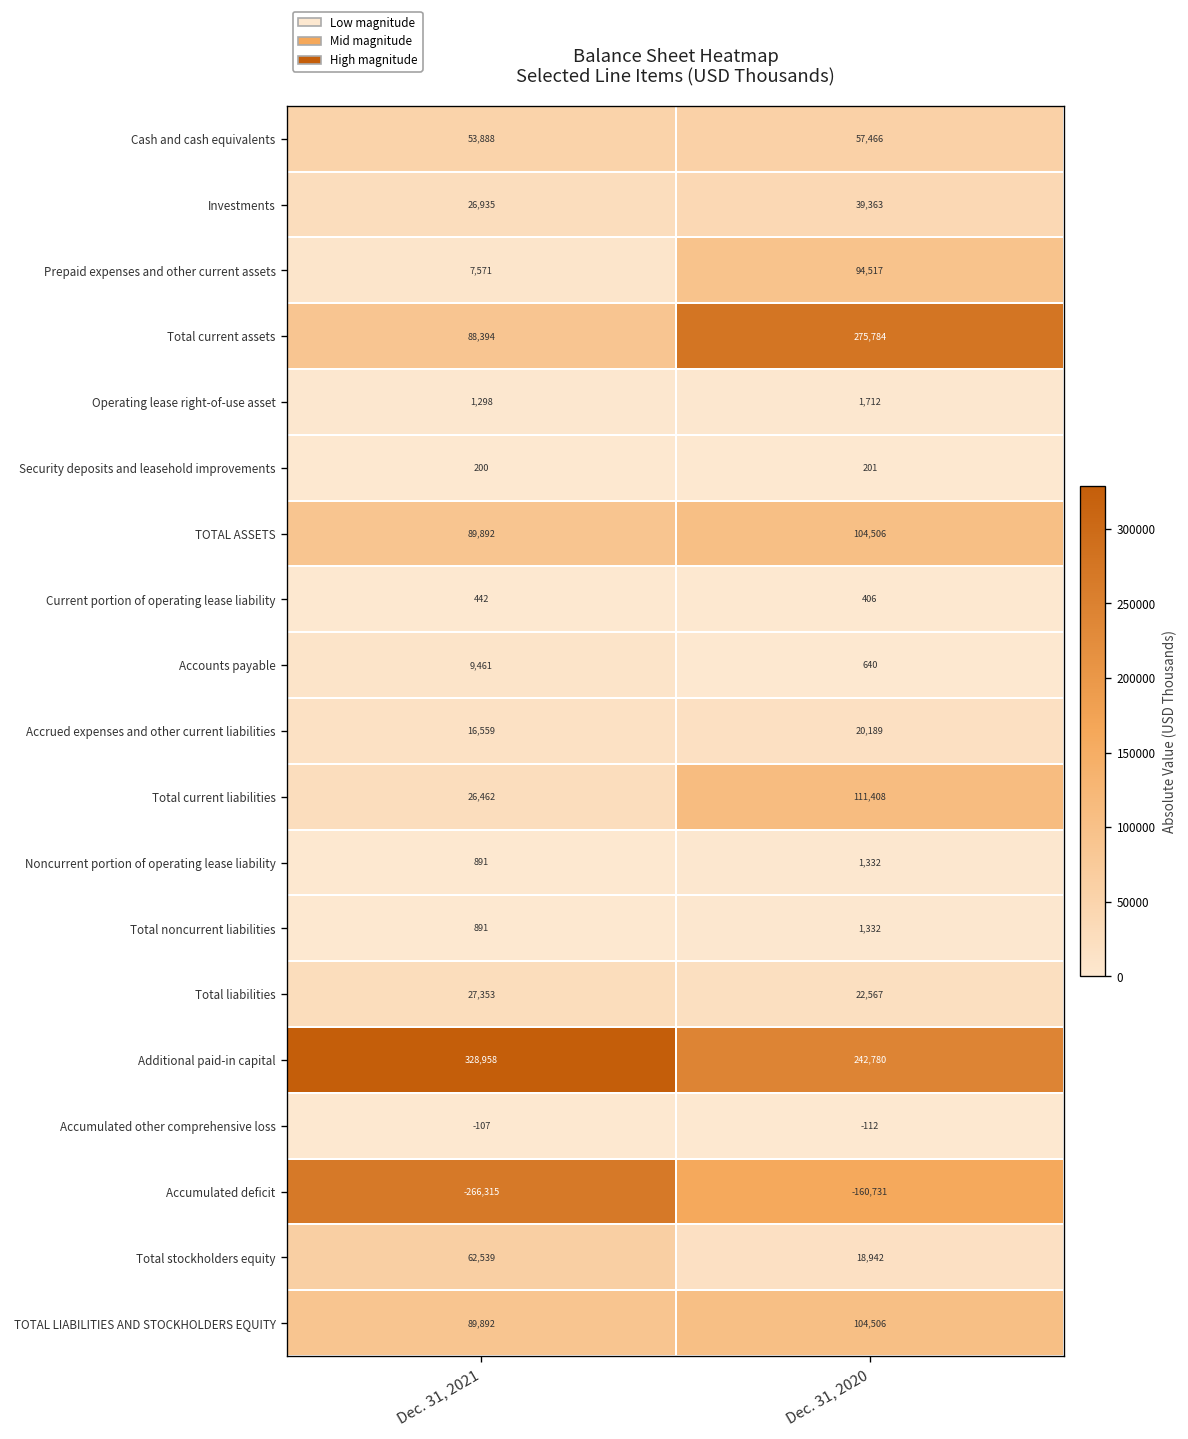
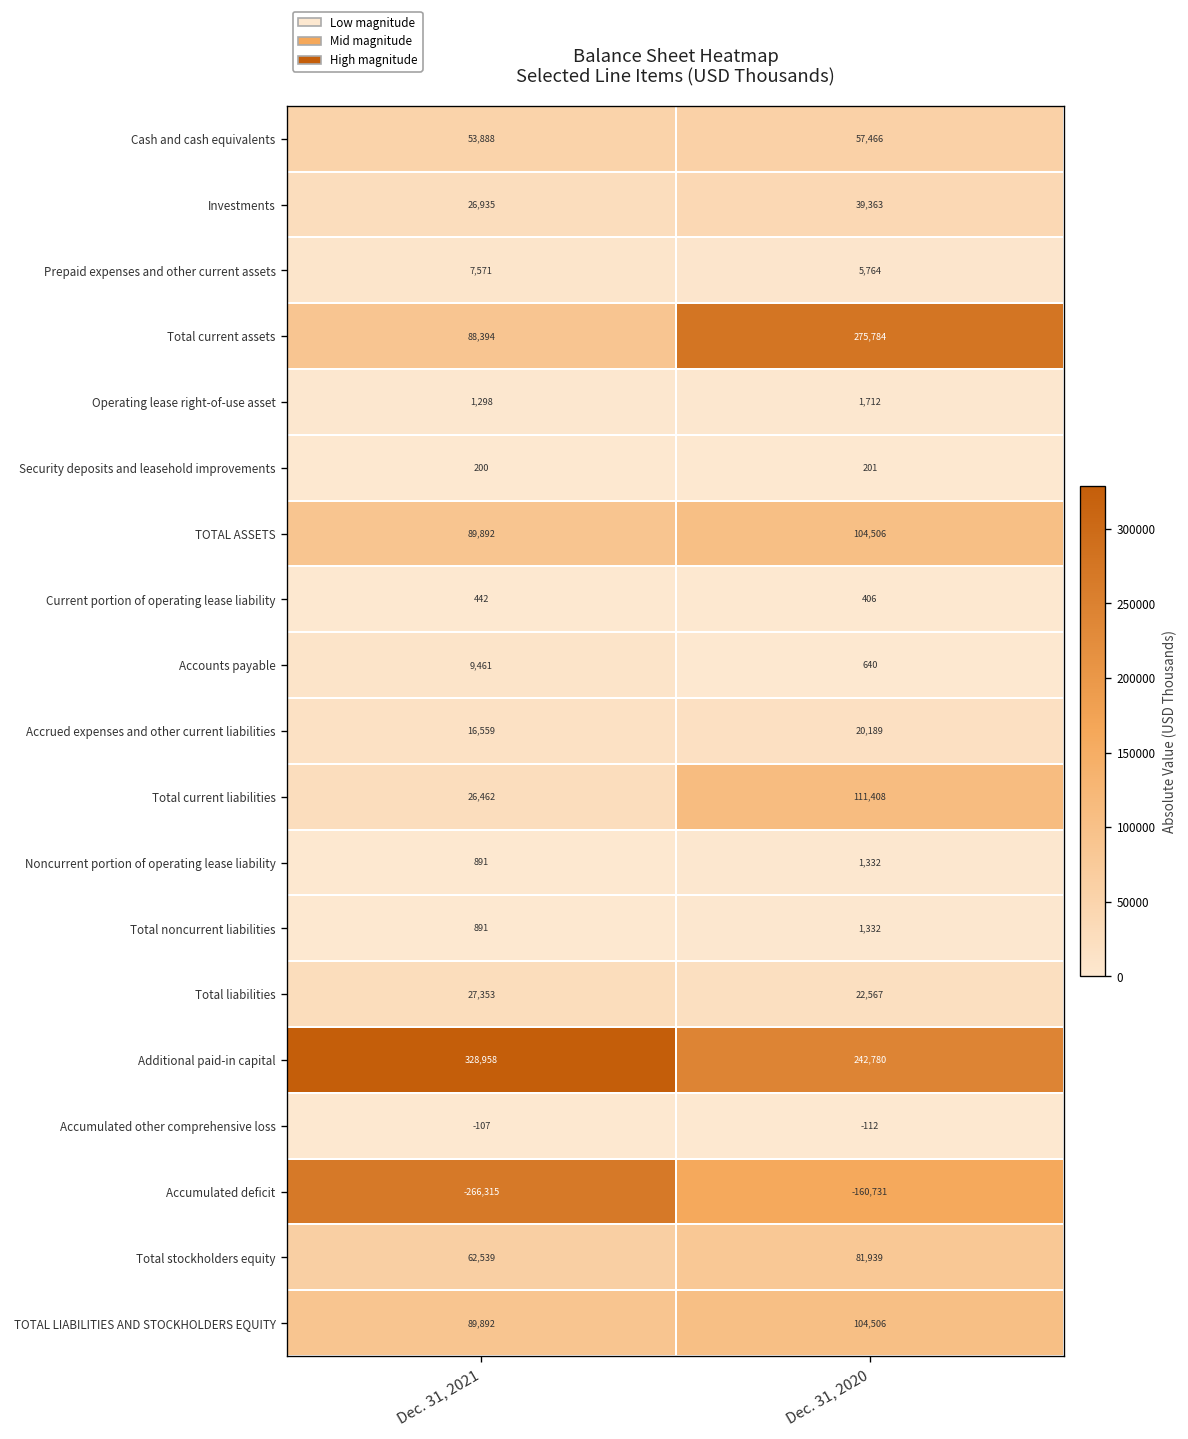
  {
    "Cash and cash equivalents": {
      "Dec. 31, 2021": "53,888",
      "Dec. 31, 2020": "57,466"
    },
    "Investments": {
      "Dec. 31, 2021": "26,935",
      "Dec. 31, 2020": "39,363"
    },
    "Prepaid expenses and other current assets": {
      "Dec. 31, 2021": "7,571",
-     "Dec. 31, 2020": "94,517"
+     "Dec. 31, 2020": "5,764"
    },
    "Total current assets": {
      "Dec. 31, 2021": "88,394",
      "Dec. 31, 2020": "275,784"
    },
    "Operating lease right-of-use asset": {
      "Dec. 31, 2021": "1,298",
      "Dec. 31, 2020": "1,712"
    },
    "Security deposits and leasehold improvements": {
      "Dec. 31, 2021": "200",
      "Dec. 31, 2020": "201"
    },
    "TOTAL ASSETS": {
      "Dec. 31, 2021": "89,892",
      "Dec. 31, 2020": "104,506"
    },
    "Current portion of operating lease liability": {
      "Dec. 31, 2021": "442",
      "Dec. 31, 2020": "406"
    },
    "Accounts payable": {
      "Dec. 31, 2021": "9,461",
      "Dec. 31, 2020": "640"
    },
    "Accrued expenses and other current liabilities": {
      "Dec. 31, 2021": "16,559",
      "Dec. 31, 2020": "20,189"
    },
    "Total current liabilities": {
      "Dec. 31, 2021": "26,462",
      "Dec. 31, 2020": "111,408"
    },
    "Noncurrent portion of operating lease liability": {
      "Dec. 31, 2021": "891",
      "Dec. 31, 2020": "1,332"
    },
    "Total noncurrent liabilities": {
      "Dec. 31, 2021": "891",
      "Dec. 31, 2020": "1,332"
    },
    "Total liabilities": {
      "Dec. 31, 2021": "27,353",
      "Dec. 31, 2020": "22,567"
    },
    "Additional paid-in capital": {
      "Dec. 31, 2021": "328,958",
      "Dec. 31, 2020": "242,780"
    },
    "Accumulated other comprehensive loss": {
      "Dec. 31, 2021": "-107",
      "Dec. 31, 2020": "-112"
    },
    "Accumulated deficit": {
      "Dec. 31, 2021": "-266,315",
      "Dec. 31, 2020": "-160,731"
    },
    "Total stockholders equity": {
      "Dec. 31, 2021": "62,539",
-     "Dec. 31, 2020": "18,942"
+     "Dec. 31, 2020": "81,939"
    },
    "TOTAL LIABILITIES AND STOCKHOLDERS EQUITY": {
      "Dec. 31, 2021": "89,892",
      "Dec. 31, 2020": "104,506"
    }
  }
